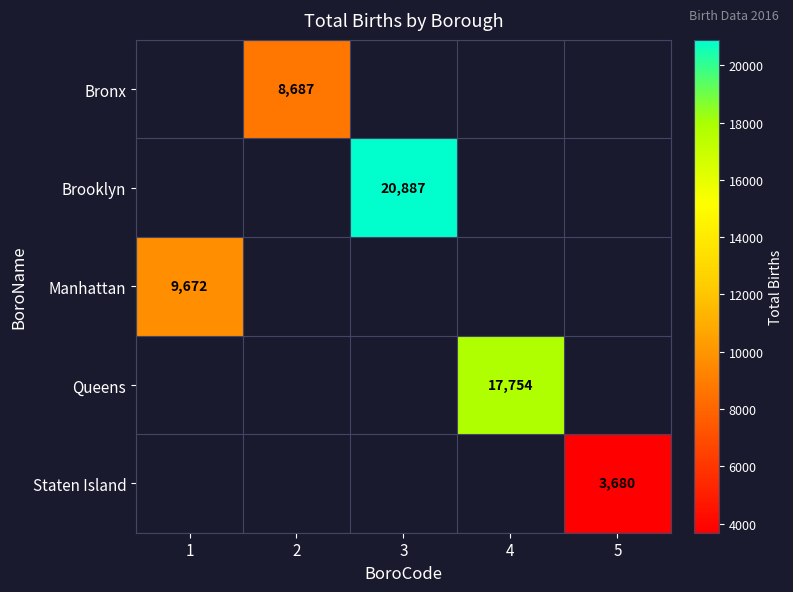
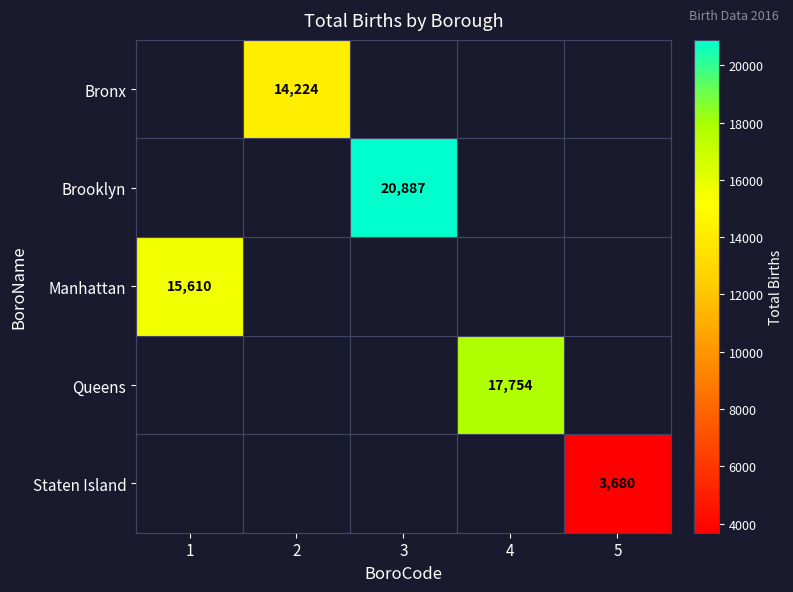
  {
    "Bronx": {
-     "2": "8,687"
+     "2": "14,224"
    },
    "Brooklyn": {
      "3": "20,887"
    },
    "Manhattan": {
-     "1": "9,672"
+     "1": "15,610"
    },
    "Queens": {
      "4": "17,754"
    },
    "Staten Island": {
      "5": "3,680"
    }
  }
